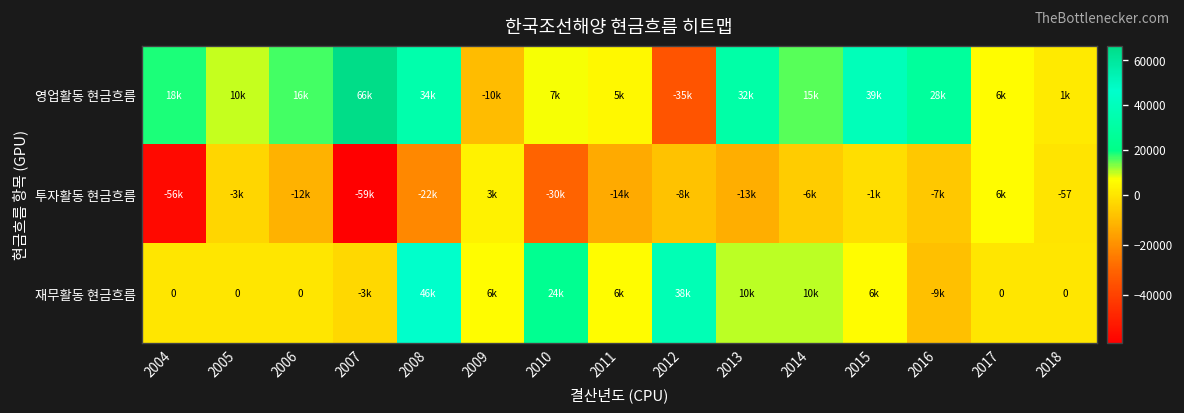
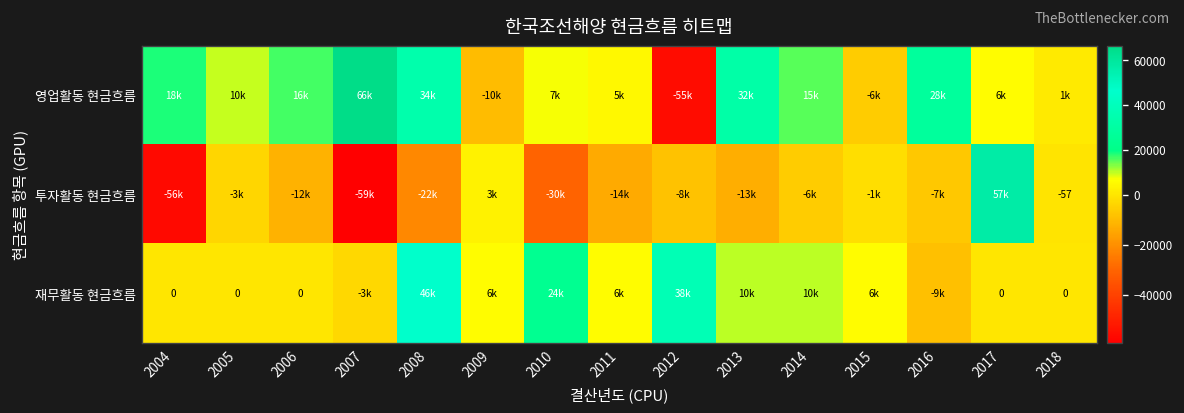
  {
    "영업활동 현금흐름": {
      "2004": "18k",
      "2005": "10k",
      "2006": "16k",
      "2007": "66k",
      "2008": "34k",
      "2009": "-10k",
      "2010": "7k",
      "2011": "5k",
-     "2012": "-35k",
+     "2012": "-55k",
      "2013": "32k",
      "2014": "15k",
-     "2015": "39k",
+     "2015": "-6k",
      "2016": "28k",
      "2017": "6k",
      "2018": "1k"
    },
    "투자활동 현금흐름": {
      "2004": "-56k",
      "2005": "-3k",
      "2006": "-12k",
      "2007": "-59k",
      "2008": "-22k",
      "2009": "3k",
      "2010": "-30k",
      "2011": "-14k",
      "2012": "-8k",
      "2013": "-13k",
      "2014": "-6k",
      "2015": "-1k",
      "2016": "-7k",
-     "2017": "6k",
+     "2017": "57k",
      "2018": "-57"
    },
    "재무활동 현금흐름": {
      "2004": "0",
      "2005": "0",
      "2006": "0",
      "2007": "-3k",
      "2008": "46k",
      "2009": "6k",
      "2010": "24k",
      "2011": "6k",
      "2012": "38k",
      "2013": "10k",
      "2014": "10k",
      "2015": "6k",
      "2016": "-9k",
      "2017": "0",
      "2018": "0"
    }
  }
